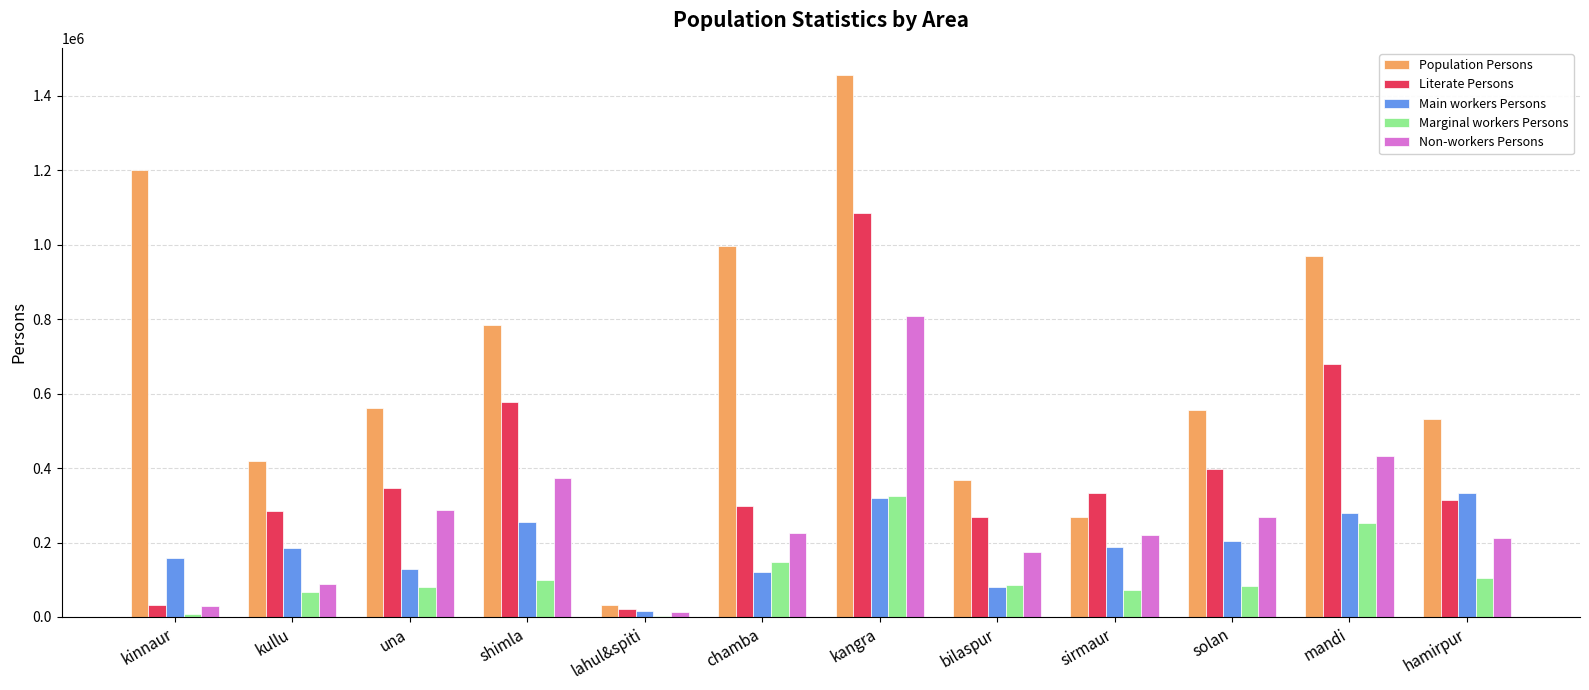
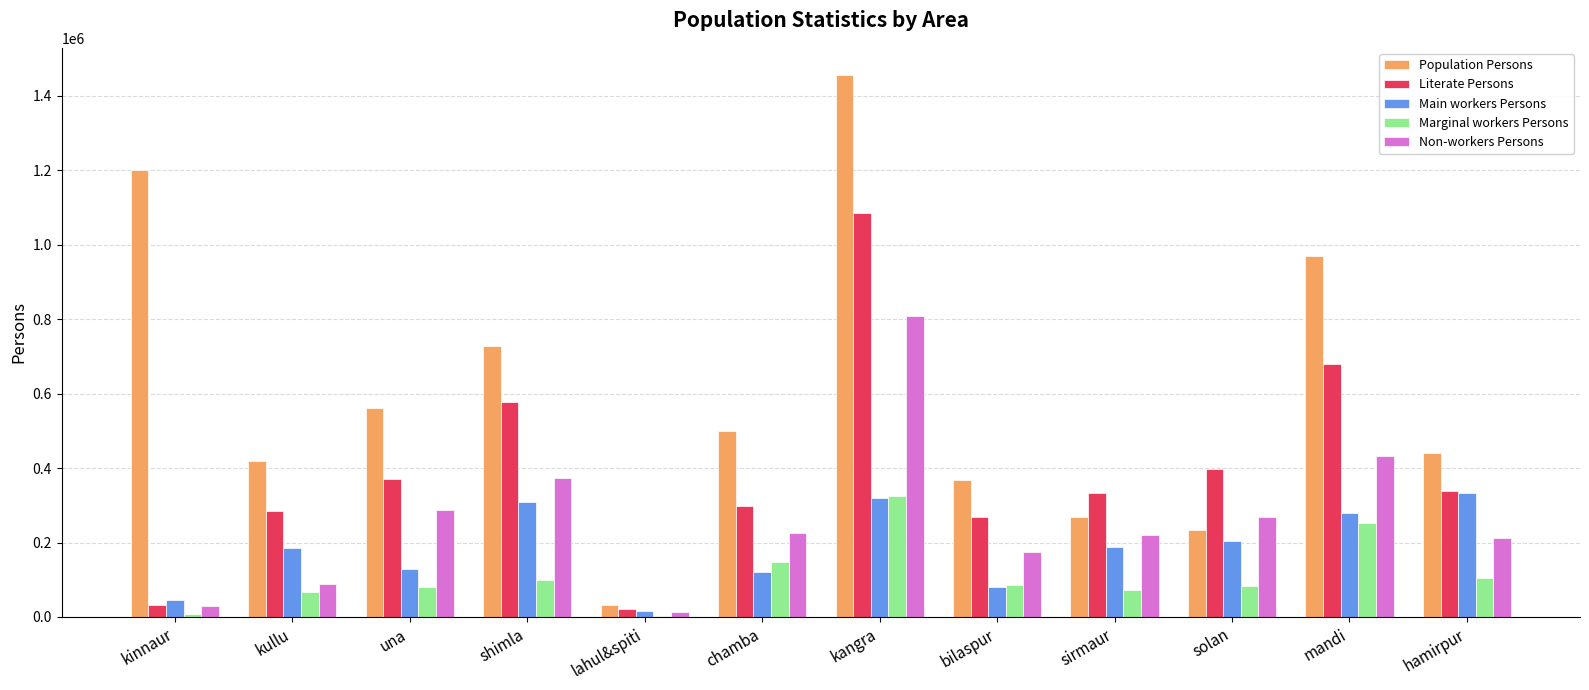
  {
    "Population Persons": {
      "kinnaur": 1200000,
      "kullu": 420000,
      "una": 560000,
-     "shimla": 790000,
+     "shimla": 730000,
      "lahul&spiti": 30000,
-     "chamba": 1000000,
+     "chamba": 500000,
      "kangra": 1460000,
      "bilaspur": 370000,
      "sirmaur": 270000,
-     "solan": 560000,
+     "solan": 230000,
      "mandi": 970000,
-     "hamirpur": 530000
+     "hamirpur": 440000
    },
    "Literate Persons": {
      "kinnaur": 30000,
      "kullu": 290000,
-     "una": 350000,
+     "una": 370000,
      "shimla": 580000,
      "lahul&spiti": 20000,
      "chamba": 300000,
      "kangra": 1080000,
      "bilaspur": 270000,
      "sirmaur": 330000,
      "solan": 400000,
      "mandi": 680000,
-     "hamirpur": 320000
+     "hamirpur": 340000
    },
    "Main workers Persons": {
-     "kinnaur": 160000,
+     "kinnaur": 40000,
      "kullu": 190000,
      "una": 130000,
-     "shimla": 260000,
+     "shimla": 310000,
      "lahul&spiti": 20000,
      "chamba": 120000,
      "kangra": 320000,
      "bilaspur": 80000,
      "sirmaur": 190000,
      "solan": 200000,
      "mandi": 280000,
      "hamirpur": 330000
    },
    "Marginal workers Persons": {
      "kinnaur": 10000,
      "kullu": 70000,
      "una": 80000,
      "shimla": 100000,
      "chamba": 150000,
      "kangra": 320000,
      "bilaspur": 90000,
      "sirmaur": 70000,
      "solan": 80000,
      "mandi": 250000,
      "hamirpur": 110000
    },
    "Non-workers Persons": {
      "kinnaur": 30000,
      "kullu": 90000,
      "una": 290000,
      "shimla": 370000,
      "lahul&spiti": 10000,
      "chamba": 230000,
      "kangra": 810000,
      "bilaspur": 180000,
      "sirmaur": 220000,
      "solan": 270000,
      "mandi": 430000,
      "hamirpur": 210000
    }
  }
